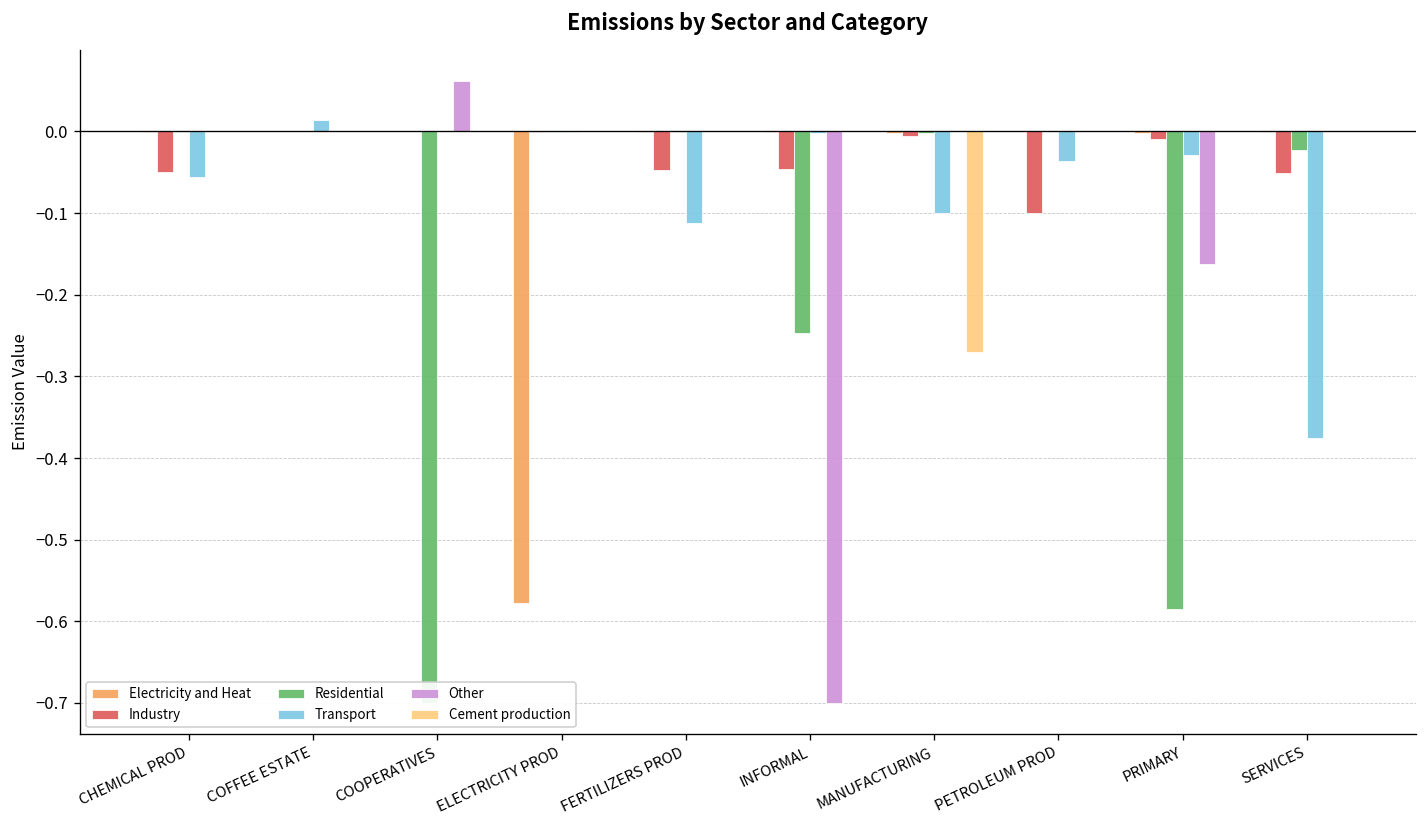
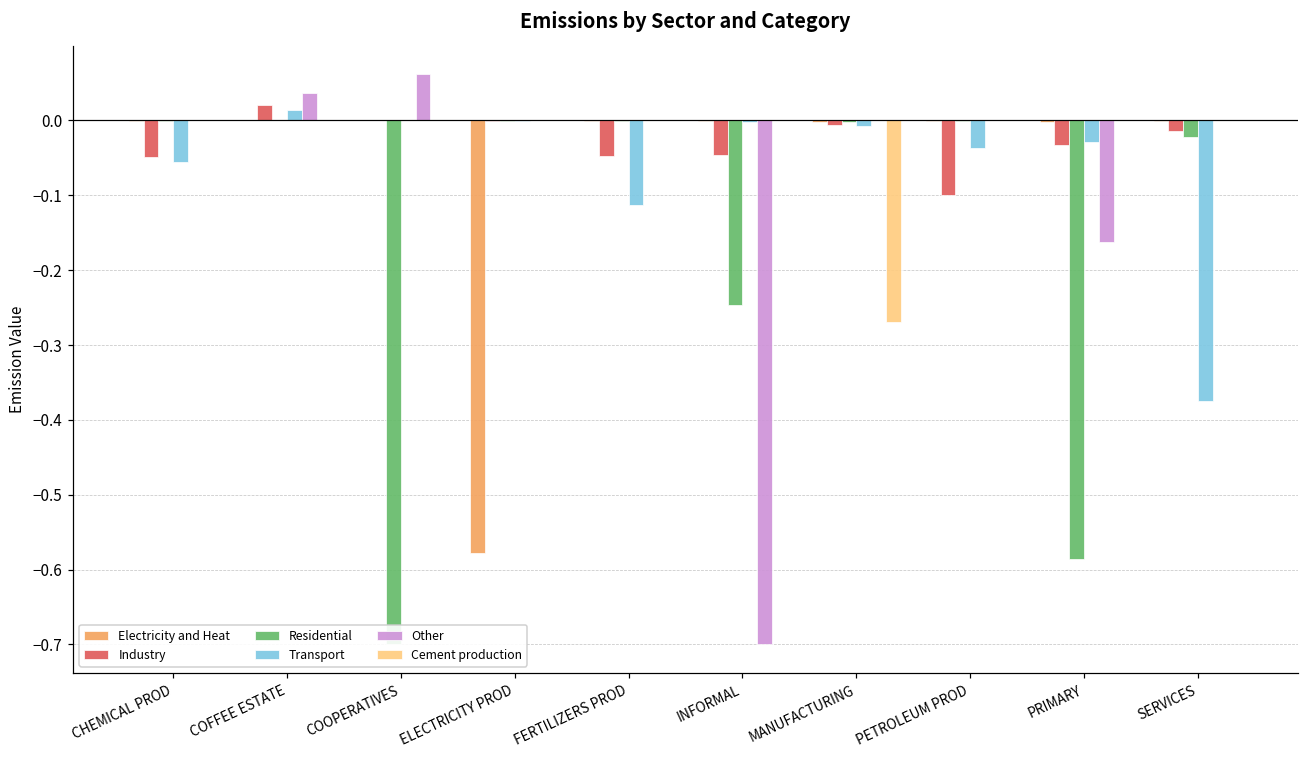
  {
    "Industry": {
      "CHEMICAL PROD": -0.05,
-     "COFFEE ESTATE": 0.00,
+     "COFFEE ESTATE": 0.02,
      "FERTILIZERS PROD": -0.05,
      "INFORMAL": -0.05,
      "MANUFACTURING": -0.01,
      "PETROLEUM PROD": -0.10,
-     "PRIMARY": -0.01,
-     "SERVICES": -0.05
+     "PRIMARY": -0.03,
+     "SERVICES": -0.01
    },
    "Residential": {
      "INFORMAL": -0.25,
      "PRIMARY": -0.59,
      "SERVICES": -0.02
    },
    "Transport": {
      "CHEMICAL PROD": -0.06,
      "COFFEE ESTATE": 0.01,
      "FERTILIZERS PROD": -0.11,
-     "MANUFACTURING": -0.10,
+     "MANUFACTURING": -0.01,
      "PETROLEUM PROD": -0.04,
      "PRIMARY": -0.03,
      "SERVICES": -0.38
    },
    "Other": {
      "CHEMICAL PROD": 0.00,
-     "COFFEE ESTATE": 0.00,
+     "COFFEE ESTATE": 0.04,
      "COOPERATIVES": 0.06,
      "ELECTRICITY PROD": 0.00,
      "FERTILIZERS PROD": 0.00,
      "INFORMAL": -0.70,
      "MANUFACTURING": 0.00,
      "PETROLEUM PROD": 0.00,
      "PRIMARY": -0.16,
      "SERVICES": 0.00
    }
  }
